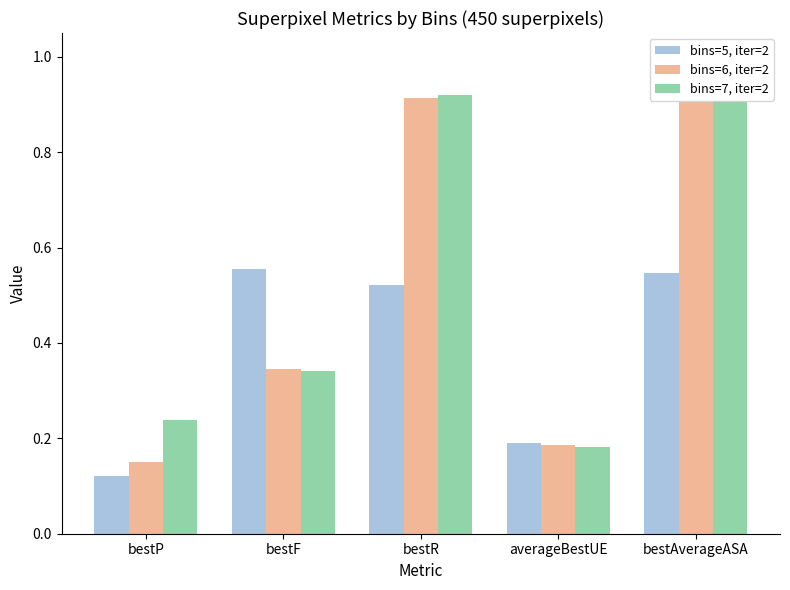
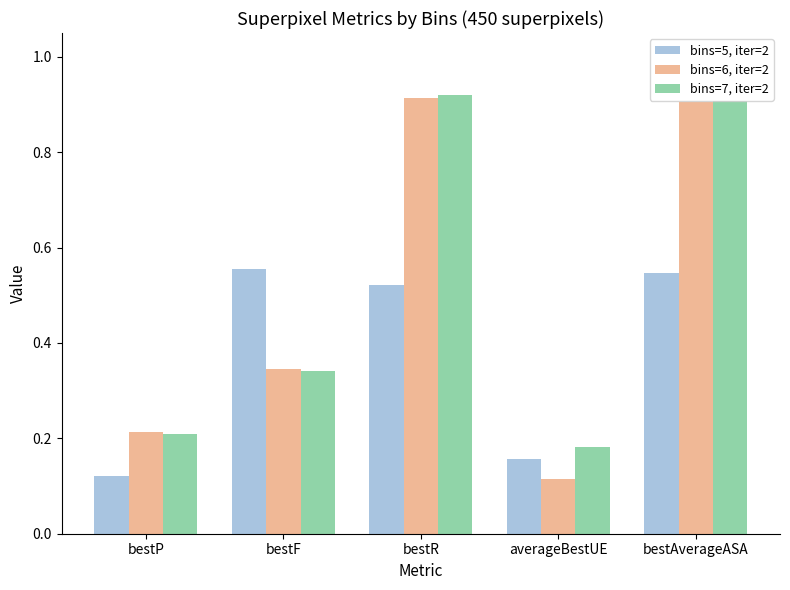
  {
    "bins=5, iter=2": {
      "bestP": 0.12,
      "bestF": 0.56,
      "bestR": 0.52,
-     "averageBestUE": 0.19,
+     "averageBestUE": 0.16,
      "bestAverageASA": 0.55
    },
    "bins=6, iter=2": {
-     "bestP": 0.15,
+     "bestP": 0.21,
      "bestF": 0.34,
      "bestR": 0.91,
-     "averageBestUE": 0.19,
+     "averageBestUE": 0.11,
      "bestAverageASA": 0.91
    },
    "bins=7, iter=2": {
-     "bestP": 0.24,
+     "bestP": 0.21,
      "bestF": 0.34,
      "bestR": 0.92,
      "averageBestUE": 0.18,
      "bestAverageASA": 0.91
    }
  }
